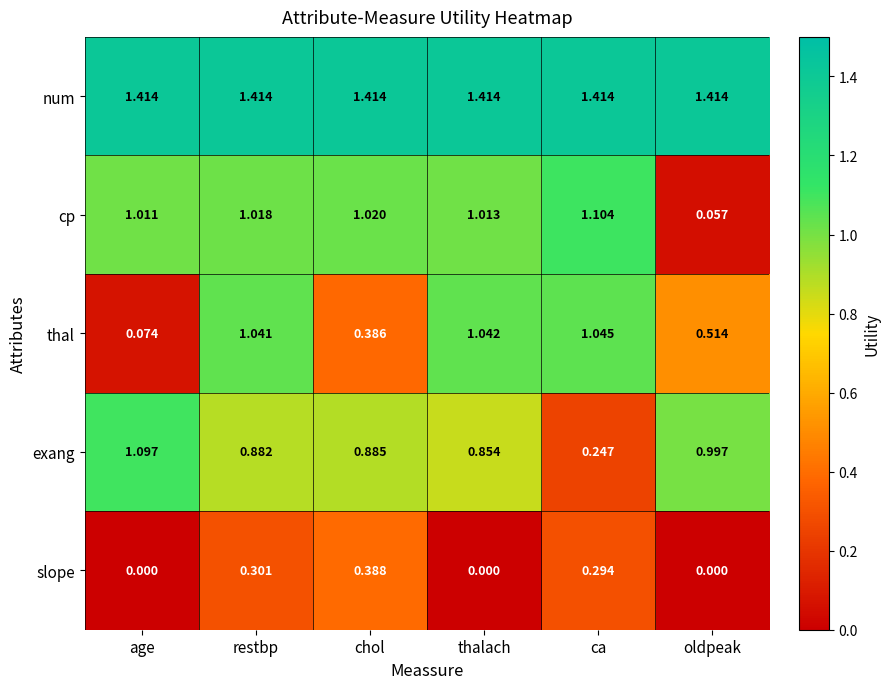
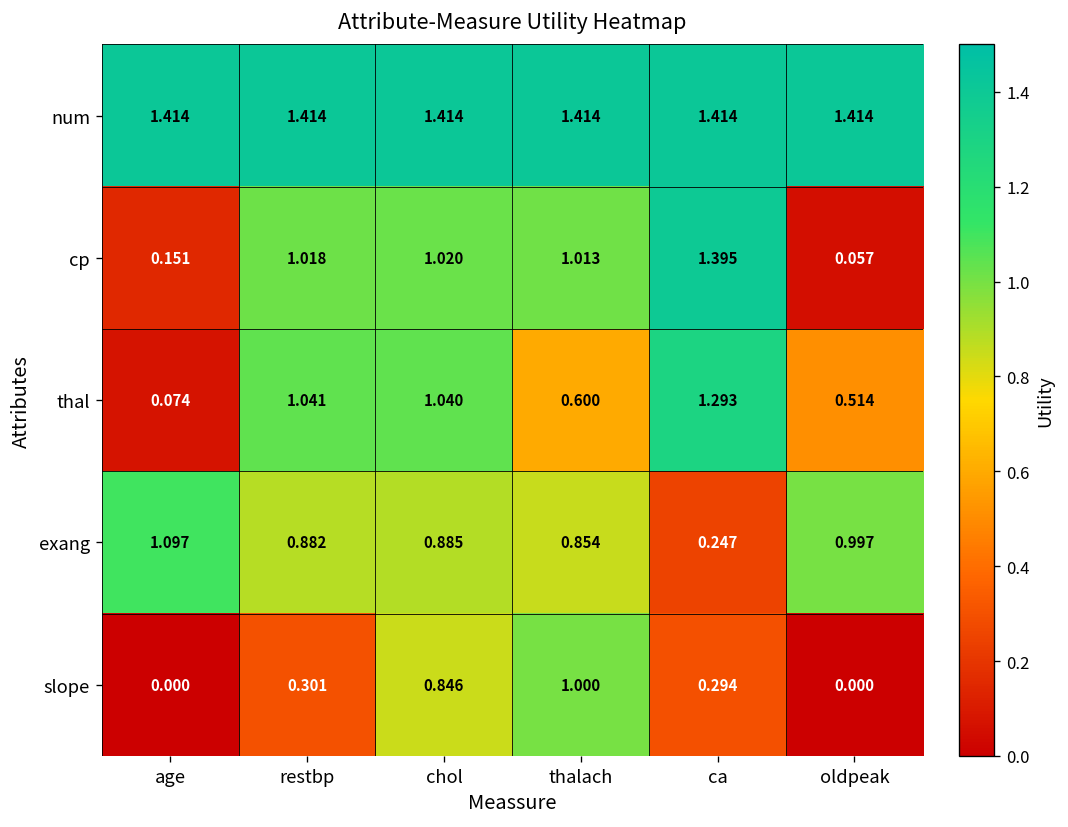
  {
    "num": {
      "age": 1.414,
      "restbp": 1.414,
      "chol": 1.414,
      "thalach": 1.414,
      "ca": 1.414,
      "oldpeak": 1.414
    },
    "cp": {
-     "age": 1.011,
+     "age": 0.151,
      "restbp": 1.018,
      "chol": 1.020,
      "thalach": 1.013,
-     "ca": 1.104,
+     "ca": 1.395,
      "oldpeak": 0.057
    },
    "thal": {
      "age": 0.074,
      "restbp": 1.041,
-     "chol": 0.386,
-     "thalach": 1.042,
-     "ca": 1.045,
+     "chol": 1.040,
+     "thalach": 0.600,
+     "ca": 1.293,
      "oldpeak": 0.514
    },
    "exang": {
      "age": 1.097,
      "restbp": 0.882,
      "chol": 0.885,
      "thalach": 0.854,
      "ca": 0.247,
      "oldpeak": 0.997
    },
    "slope": {
      "age": 0.000,
      "restbp": 0.301,
-     "chol": 0.388,
-     "thalach": 0.000,
+     "chol": 0.846,
+     "thalach": 1.000,
      "ca": 0.294,
      "oldpeak": 0.000
    }
  }
